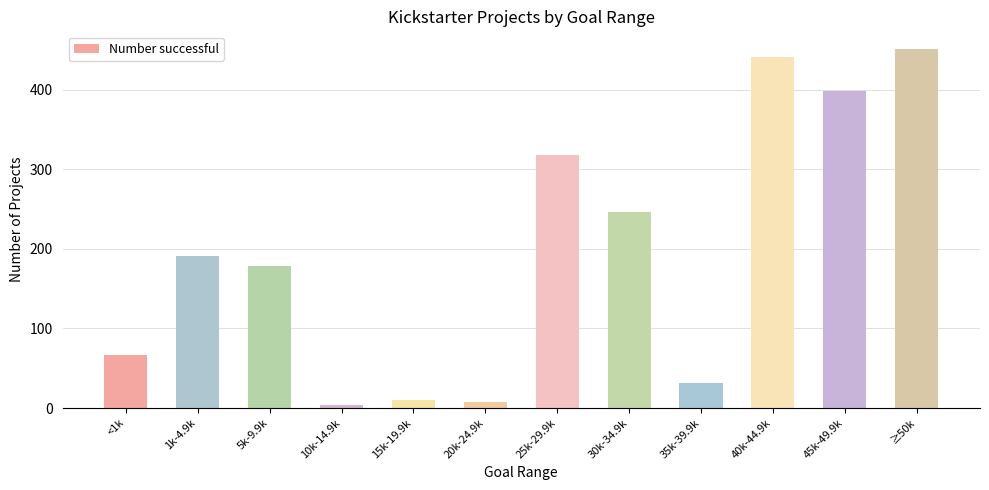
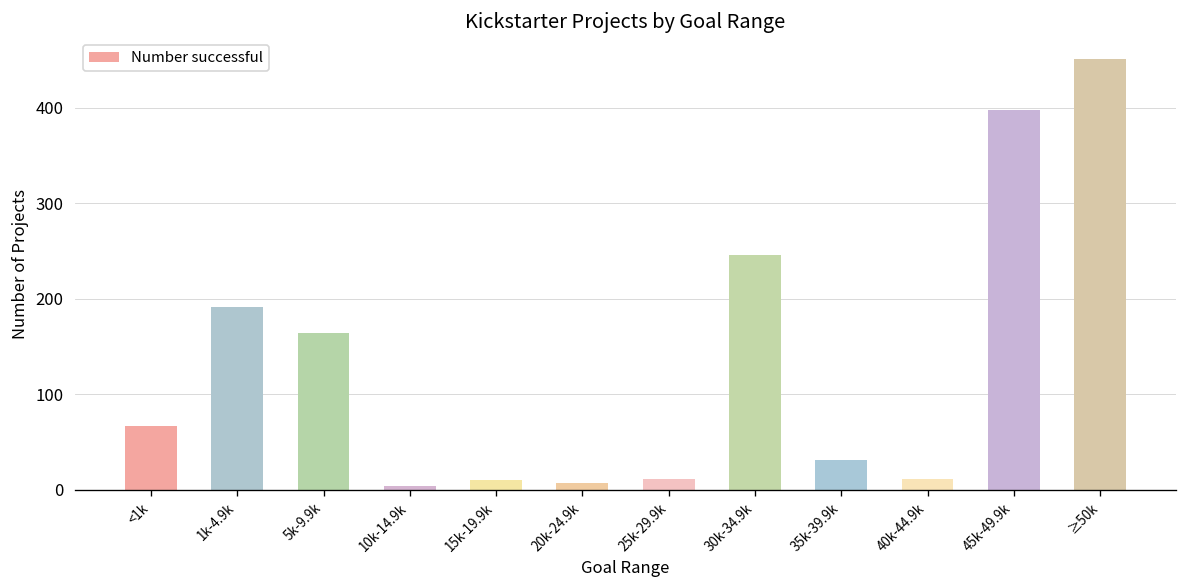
  {
    "<1k": 70,
    "1k-4.9k": 190,
-   "5k-9.9k": 180,
+   "5k-9.9k": 160,
    "10k-14.9k": 0,
    "15k-19.9k": 10,
    "20k-24.9k": 10,
-   "25k-29.9k": 320,
+   "25k-29.9k": 10,
    "30k-34.9k": 250,
    "35k-39.9k": 30,
-   "40k-44.9k": 440,
+   "40k-44.9k": 10,
    "45k-49.9k": 400,
    "≥50k": 450
  }
